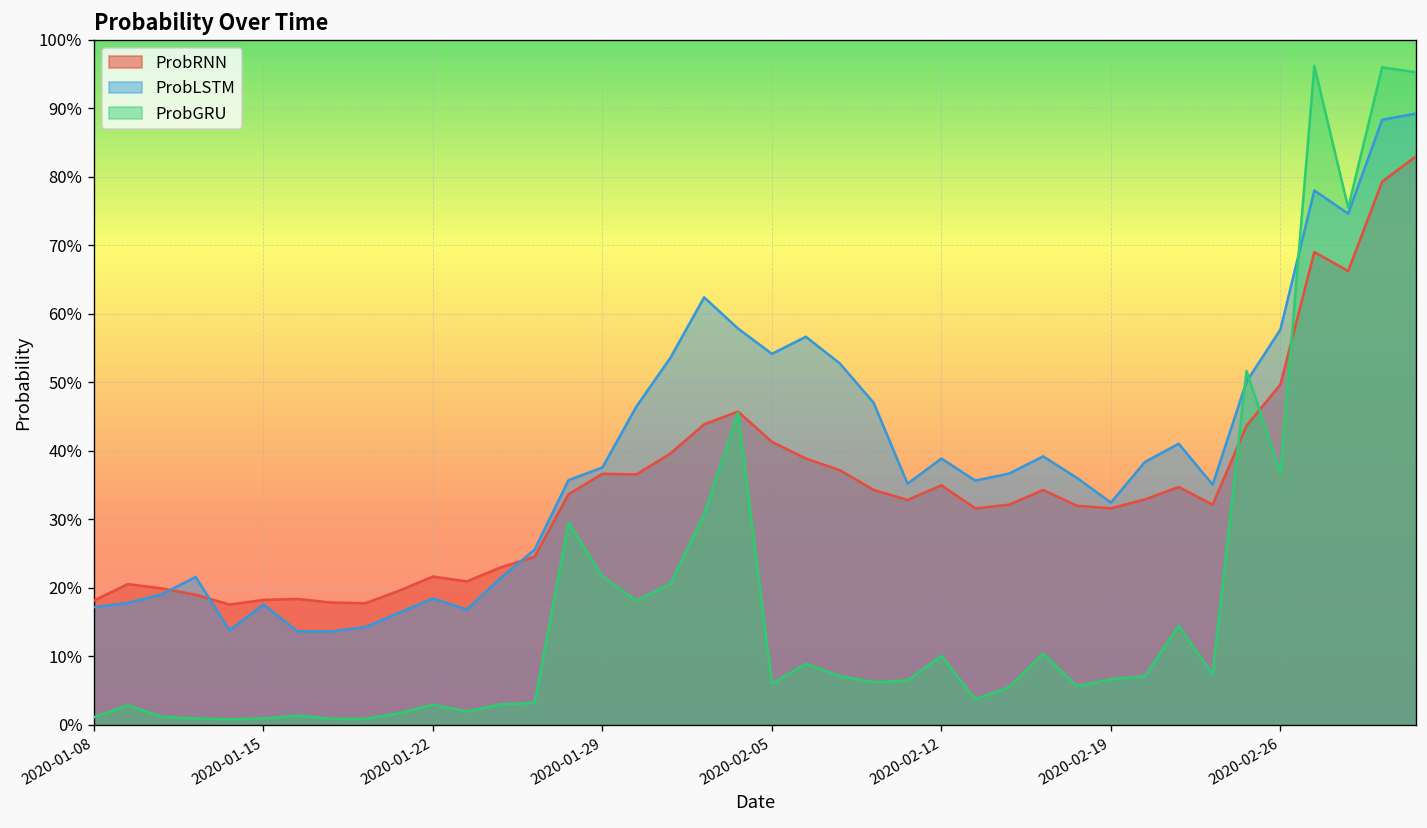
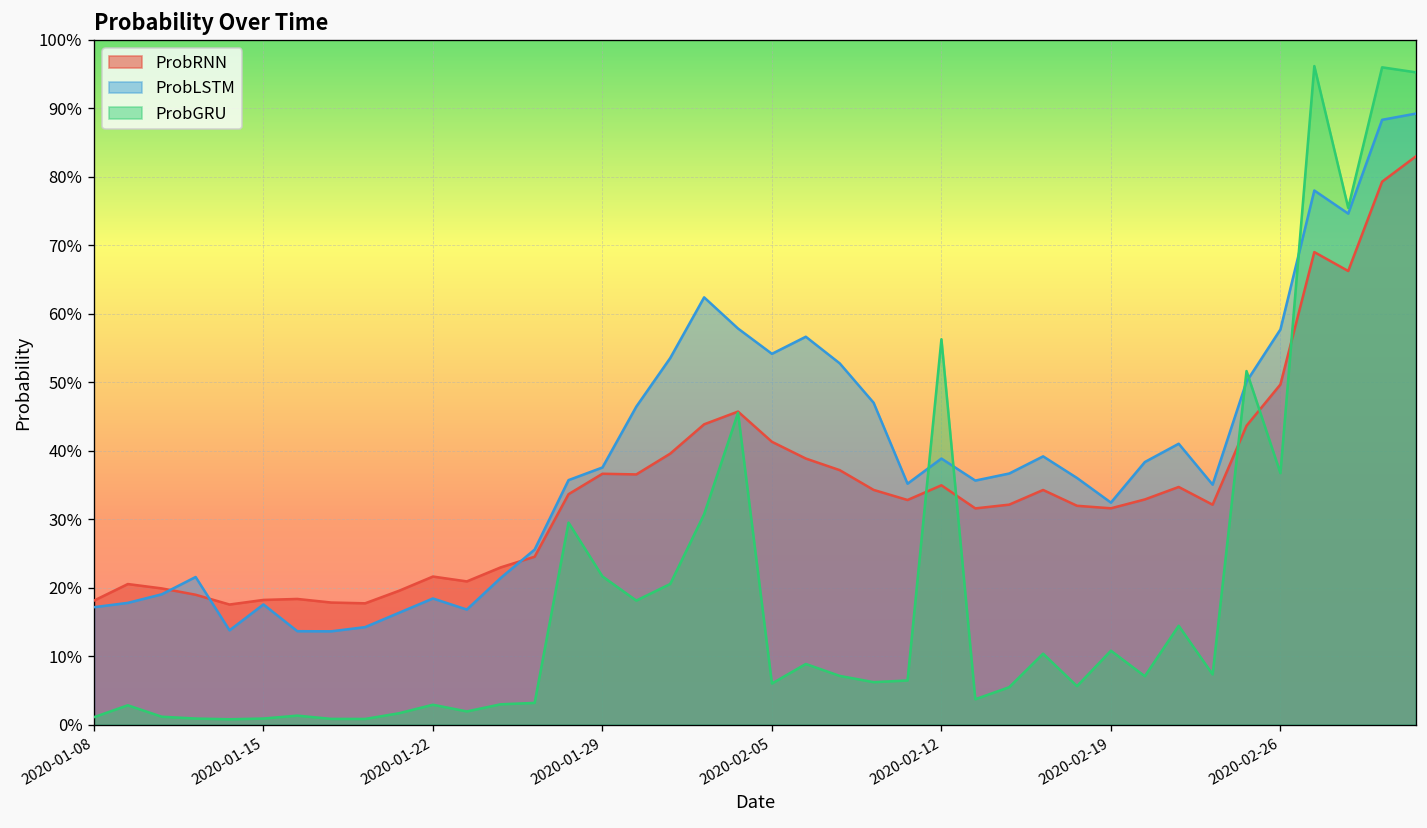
  {
    "ProbRNN": {
      "2020-01-08": "18%",
      "2020-01-15": "18%",
      "2020-01-22": "22%",
      "2020-01-29": "37%",
      "2020-02-05": "41%",
      "2020-02-12": "35%",
      "2020-02-19": "32%",
      "2020-02-26": "50%"
    },
    "ProbLSTM": {
      "2020-01-08": "17%",
      "2020-01-15": "18%",
      "2020-01-22": "18%",
      "2020-01-29": "38%",
      "2020-02-05": "54%",
      "2020-02-12": "39%",
      "2020-02-19": "32%",
      "2020-02-26": "58%"
    },
    "ProbGRU": {
      "2020-01-08": "1%",
      "2020-01-15": "1%",
      "2020-01-22": "3%",
      "2020-01-29": "22%",
      "2020-02-05": "6%",
-     "2020-02-12": "10%",
-     "2020-02-19": "7%",
+     "2020-02-12": "56%",
+     "2020-02-19": "11%",
      "2020-02-26": "37%"
    }
  }
